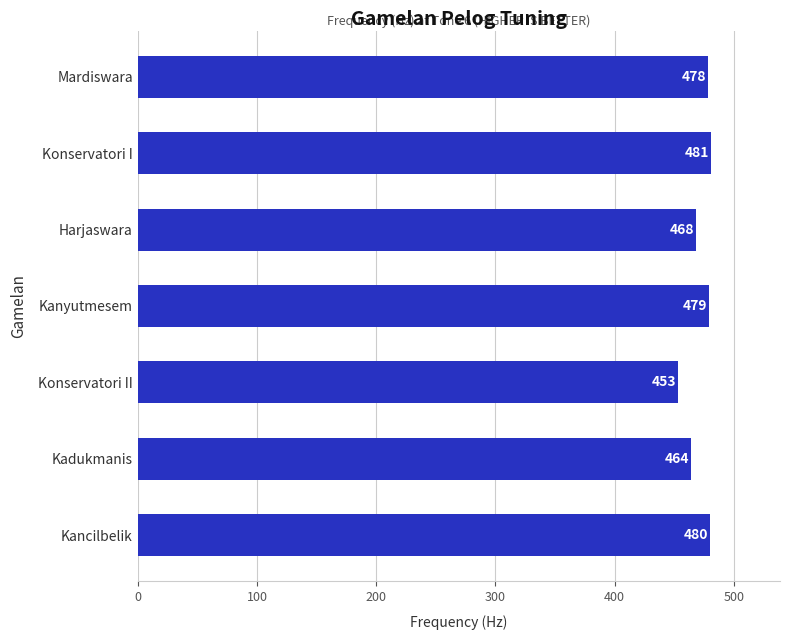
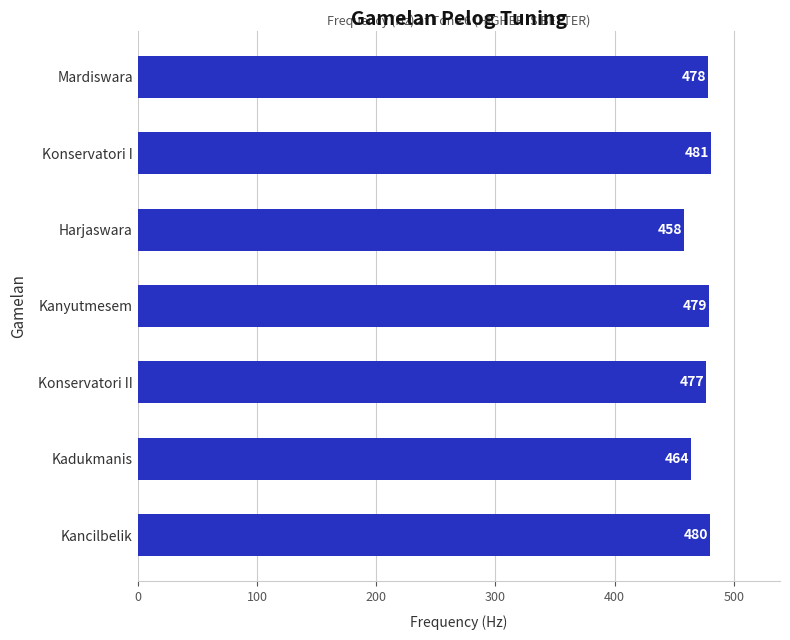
  {
    "Mardiswara": 478,
    "Konservatori I": 481,
-   "Harjaswara": 468,
+   "Harjaswara": 458,
    "Kanyutmesem": 479,
-   "Konservatori II": 453,
+   "Konservatori II": 477,
    "Kadukmanis": 464,
    "Kancilbelik": 480
  }
